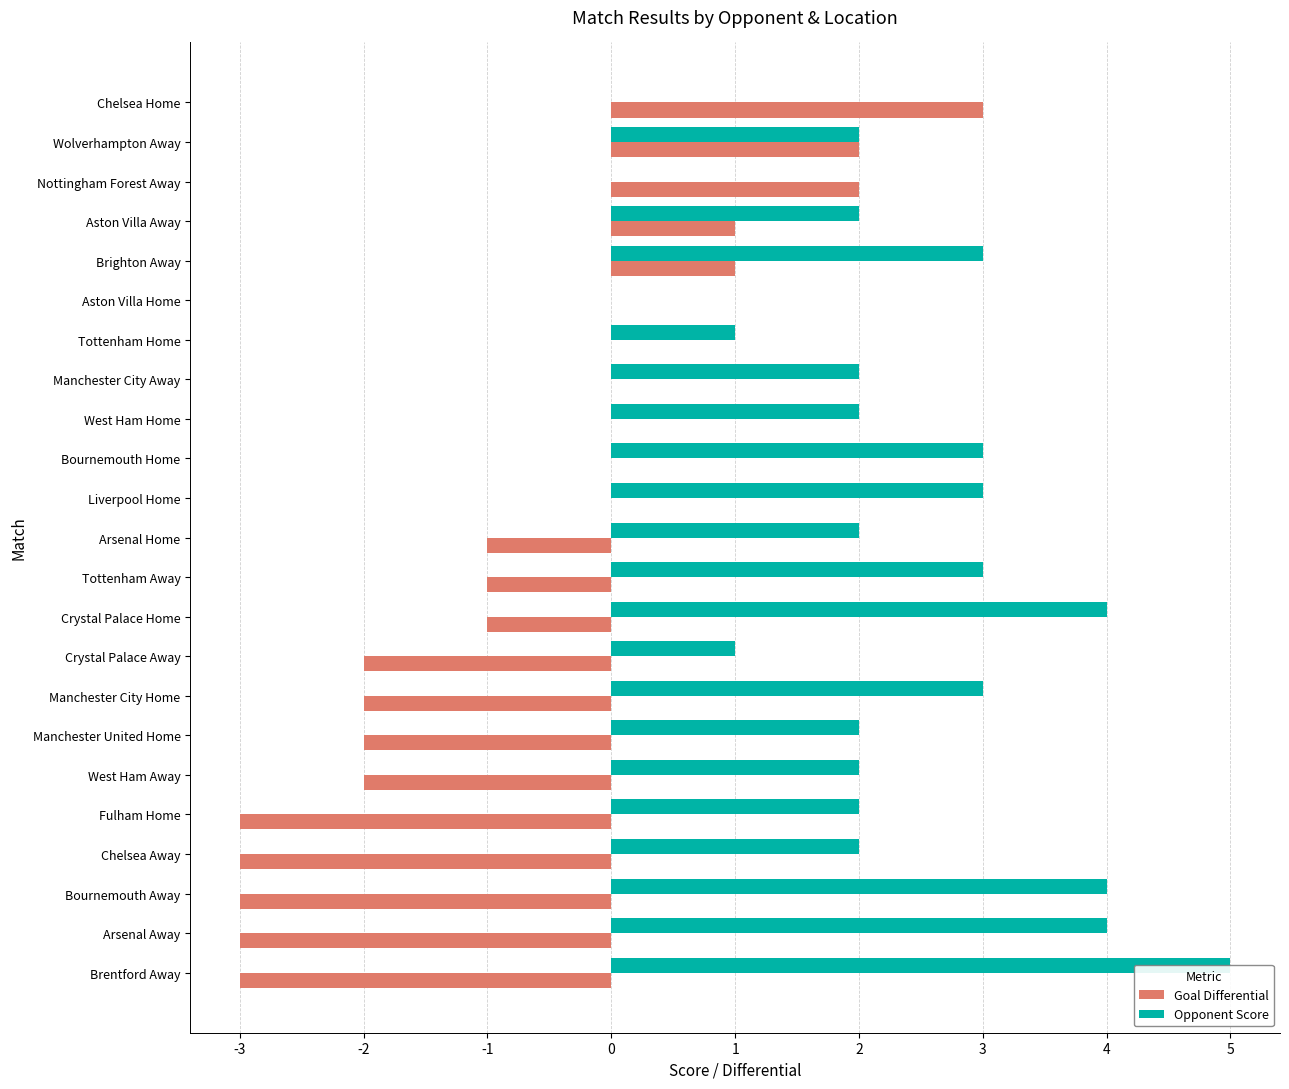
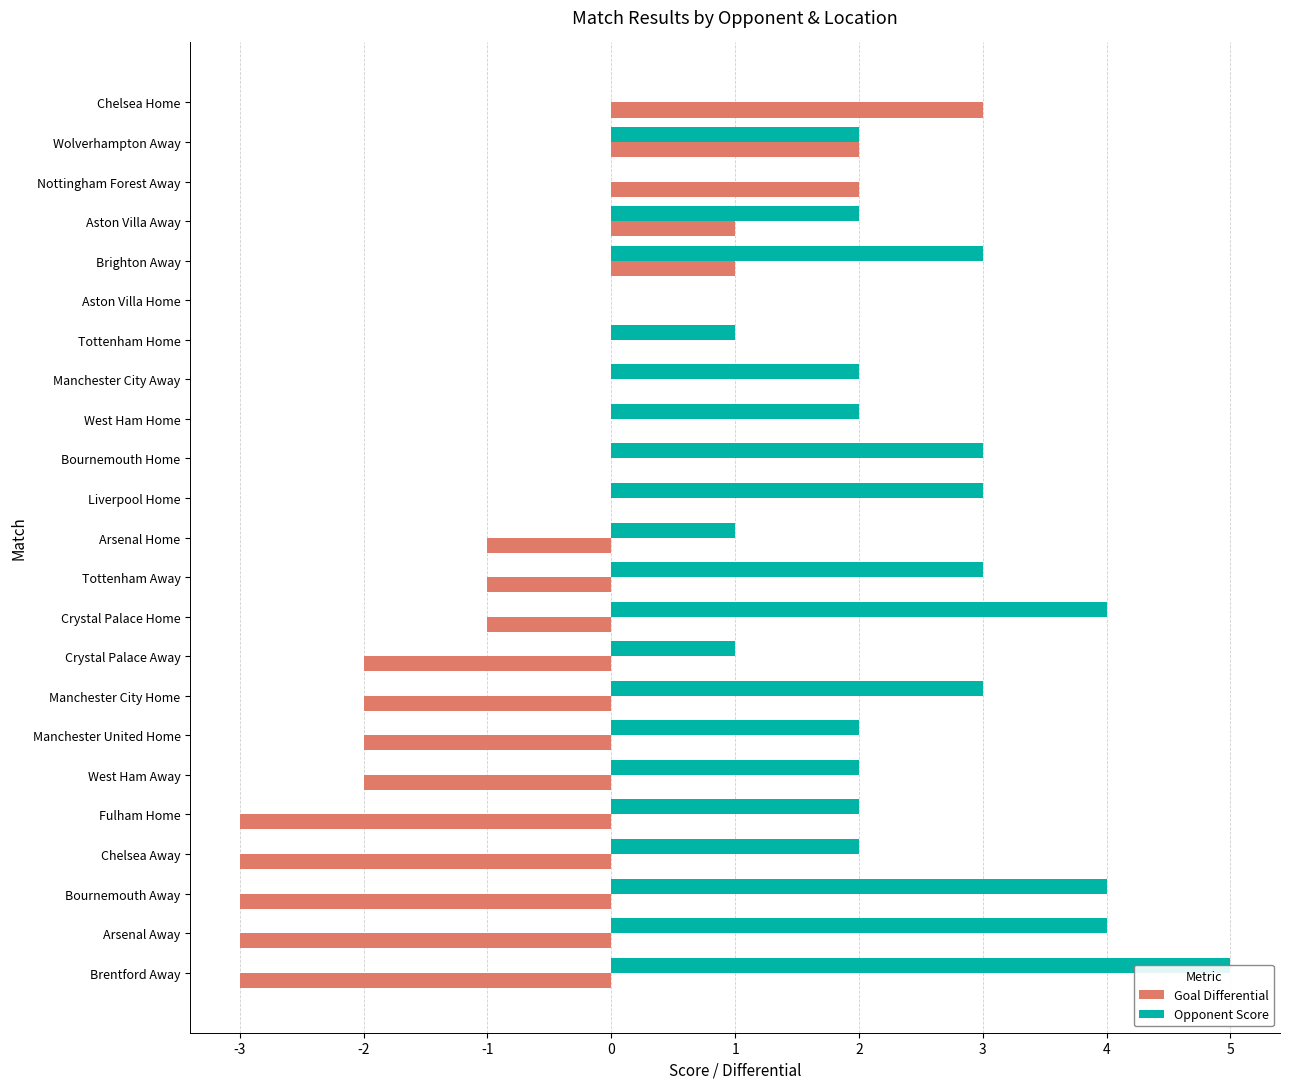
  {
    "Goal Differential": {
      "Chelsea Home": 3,
      "Wolverhampton Away": 2,
      "Nottingham Forest Away": 2,
      "Aston Villa Away": 1,
      "Brighton Away": 1,
      "Aston Villa Home": 0,
      "Tottenham Home": 0,
      "Manchester City Away": 0,
      "West Ham Home": 0,
      "Bournemouth Home": 0,
      "Liverpool Home": 0,
      "Arsenal Home": -1,
      "Tottenham Away": -1,
      "Crystal Palace Home": -1,
      "Crystal Palace Away": -2,
      "Manchester City Home": -2,
      "Manchester United Home": -2,
      "West Ham Away": -2,
      "Fulham Home": -3,
      "Chelsea Away": -3,
      "Bournemouth Away": -3,
      "Arsenal Away": -3,
      "Brentford Away": -3
    },
    "Opponent Score": {
      "Chelsea Home": 0,
      "Wolverhampton Away": 2,
      "Nottingham Forest Away": 0,
      "Aston Villa Away": 2,
      "Brighton Away": 3,
      "Aston Villa Home": 0,
      "Tottenham Home": 1,
      "Manchester City Away": 2,
      "West Ham Home": 2,
      "Bournemouth Home": 3,
      "Liverpool Home": 3,
-     "Arsenal Home": 2,
+     "Arsenal Home": 1,
      "Tottenham Away": 3,
      "Crystal Palace Home": 4,
      "Crystal Palace Away": 1,
      "Manchester City Home": 3,
      "Manchester United Home": 2,
      "West Ham Away": 2,
      "Fulham Home": 2,
      "Chelsea Away": 2,
      "Bournemouth Away": 4,
      "Arsenal Away": 4
    }
  }
